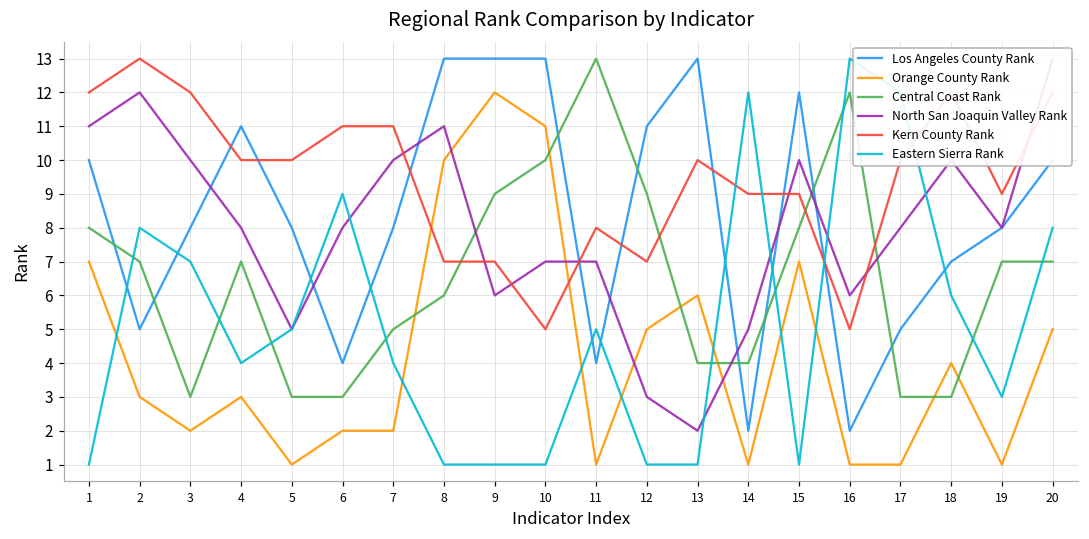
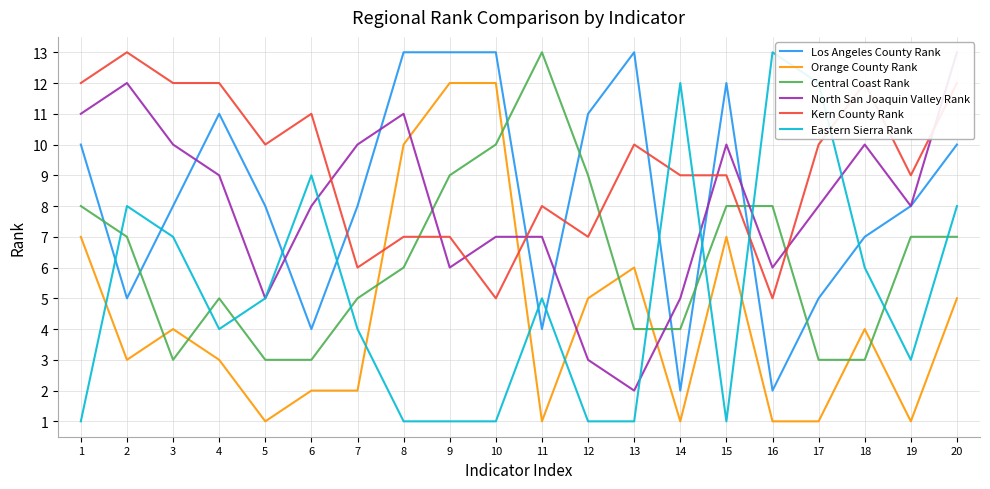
  {
    "Orange County Rank": {
      "1": 7,
      "2": 3,
-     "3": 2,
+     "3": 4,
      "4": 3,
      "5": 1,
      "6": 2,
      "7": 2,
      "8": 10,
      "9": 12,
-     "10": 11,
+     "10": 12,
      "11": 1,
      "12": 5,
      "13": 6,
      "14": 1,
      "15": 7,
      "16": 1,
      "17": 1,
      "18": 4,
      "19": 1,
      "20": 5
    },
    "Central Coast Rank": {
      "1": 8,
      "2": 7,
      "3": 3,
-     "4": 7,
+     "4": 5,
      "5": 3,
      "6": 3,
      "7": 5,
      "8": 6,
      "9": 9,
      "10": 10,
      "11": 13,
      "12": 9,
      "13": 4,
      "14": 4,
      "15": 8,
-     "16": 12,
+     "16": 8,
      "17": 3,
      "18": 3,
      "19": 7,
      "20": 7
    },
    "North San Joaquin Valley Rank": {
      "1": 11,
      "2": 12,
      "3": 10,
-     "4": 8,
+     "4": 9,
      "6": 8,
      "7": 10,
      "8": 11,
      "9": 6,
      "10": 7,
      "11": 7,
      "12": 3,
      "13": 2,
      "14": 5,
      "15": 10,
      "16": 6,
      "17": 8,
      "18": 10
    },
    "Kern County Rank": {
      "1": 12,
      "2": 13,
      "3": 12,
-     "4": 10,
+     "4": 12,
      "5": 10,
      "6": 11,
-     "7": 11,
+     "7": 6,
      "8": 7,
      "9": 7,
      "10": 5,
      "11": 8,
      "12": 7,
      "13": 10,
      "14": 9,
      "15": 9,
      "16": 5,
      "17": 10,
      "19": 9
    }
  }
